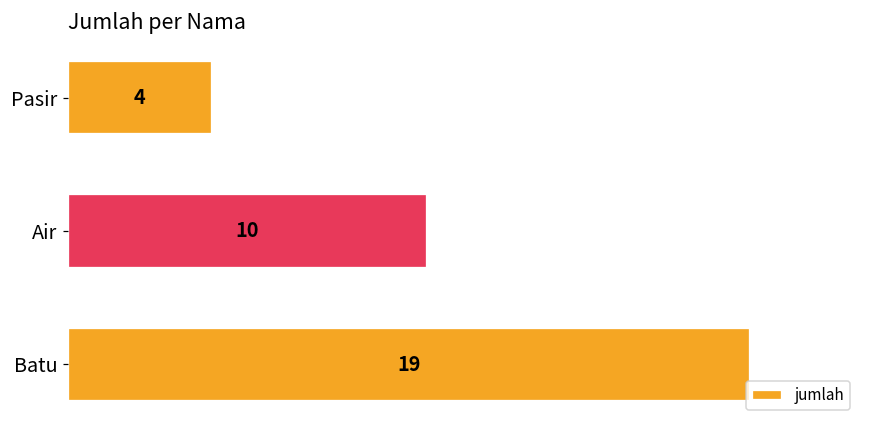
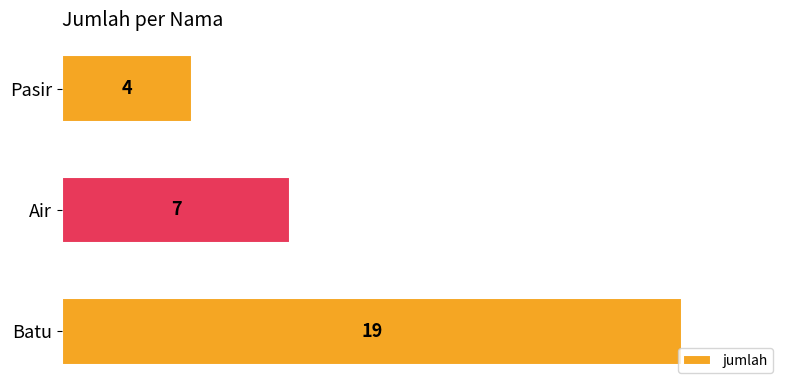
  {
    "Pasir": 4,
-   "Air": 10,
+   "Air": 7,
    "Batu": 19
  }
